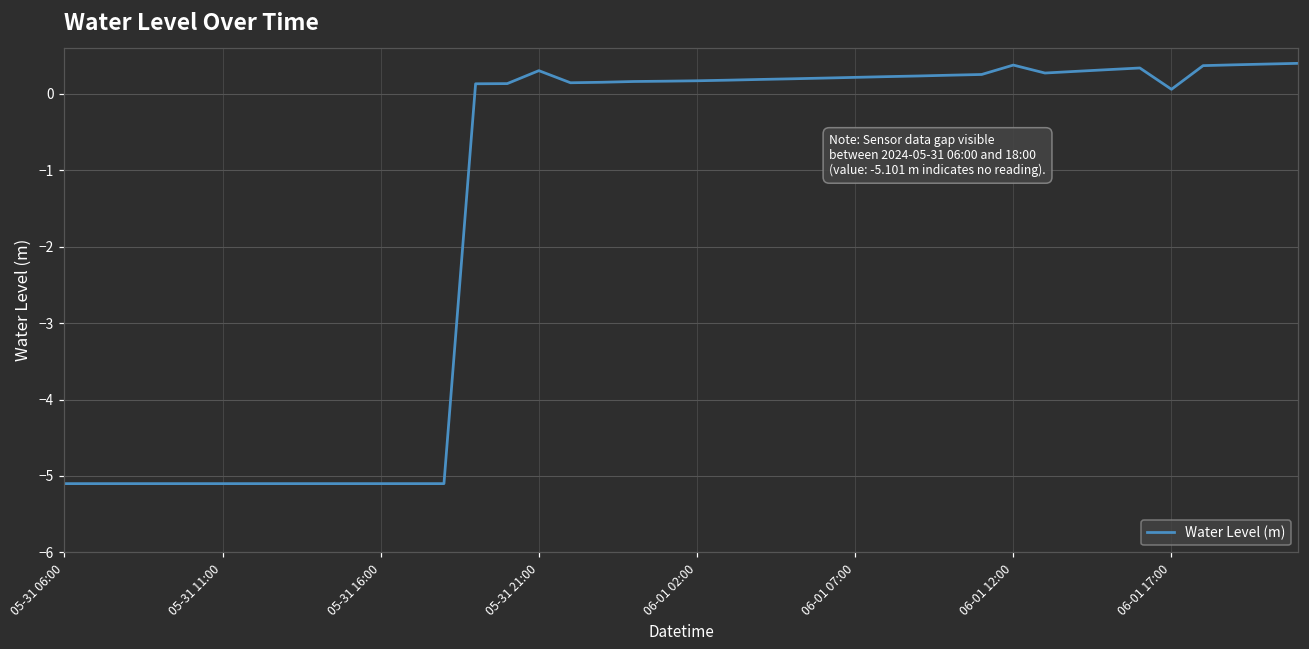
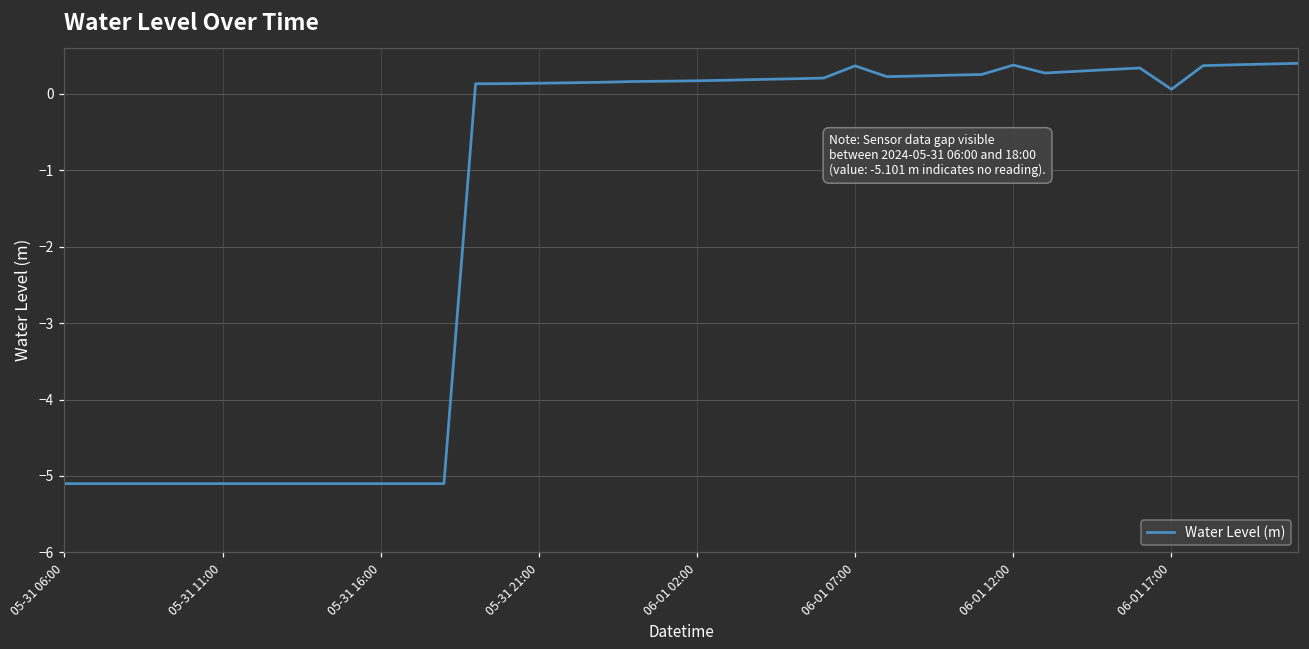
  {
    "05-31 06:00": -5.1,
    "05-31 11:00": -5.1,
    "05-31 16:00": -5.1,
-   "05-31 21:00": 0.3,
+   "05-31 21:00": 0.1,
    "06-01 02:00": 0.2,
-   "06-01 07:00": 0.2,
+   "06-01 07:00": 0.4,
    "06-01 12:00": 0.4,
    "06-01 17:00": 0.1
  }
